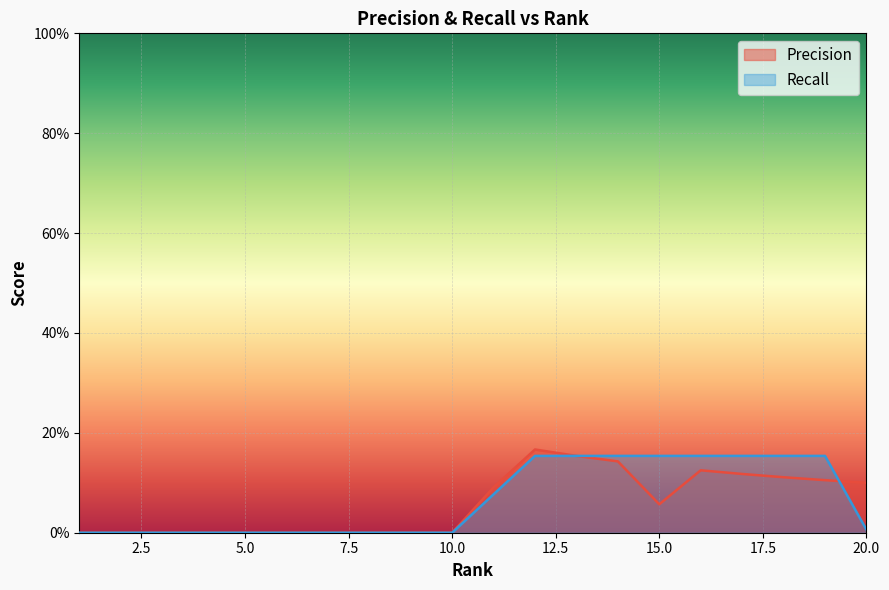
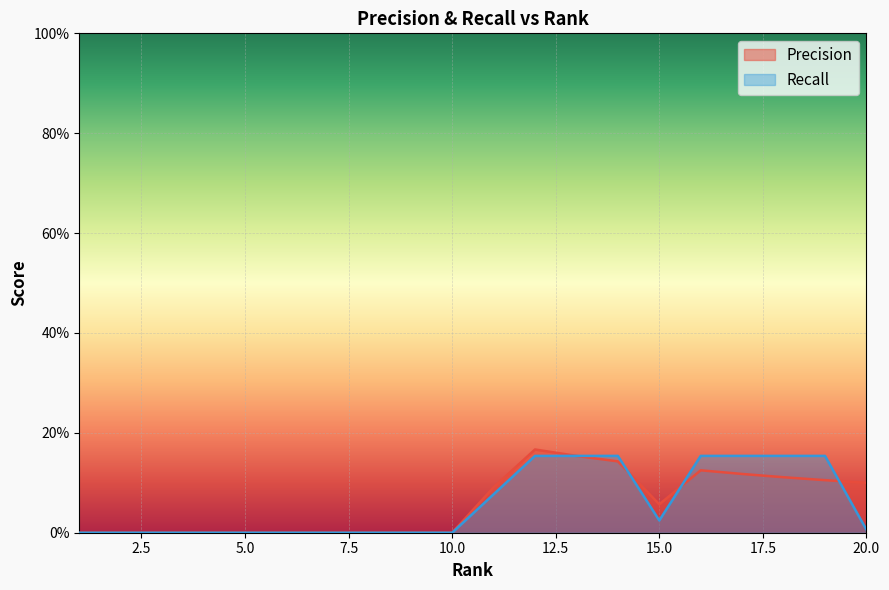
  {
    "Precision": {
      "15.0": "6%",
      "20.0": "10%"
    },
    "Recall": {
-     "15.0": "15%",
+     "15.0": "2%",
      "20.0": "1%"
    }
  }
